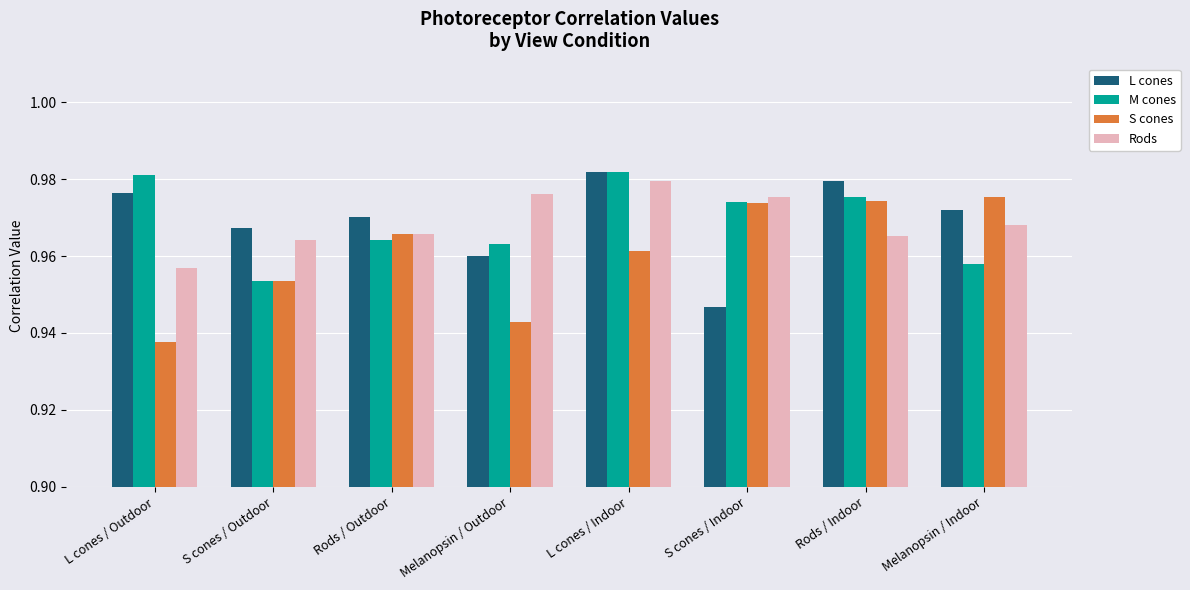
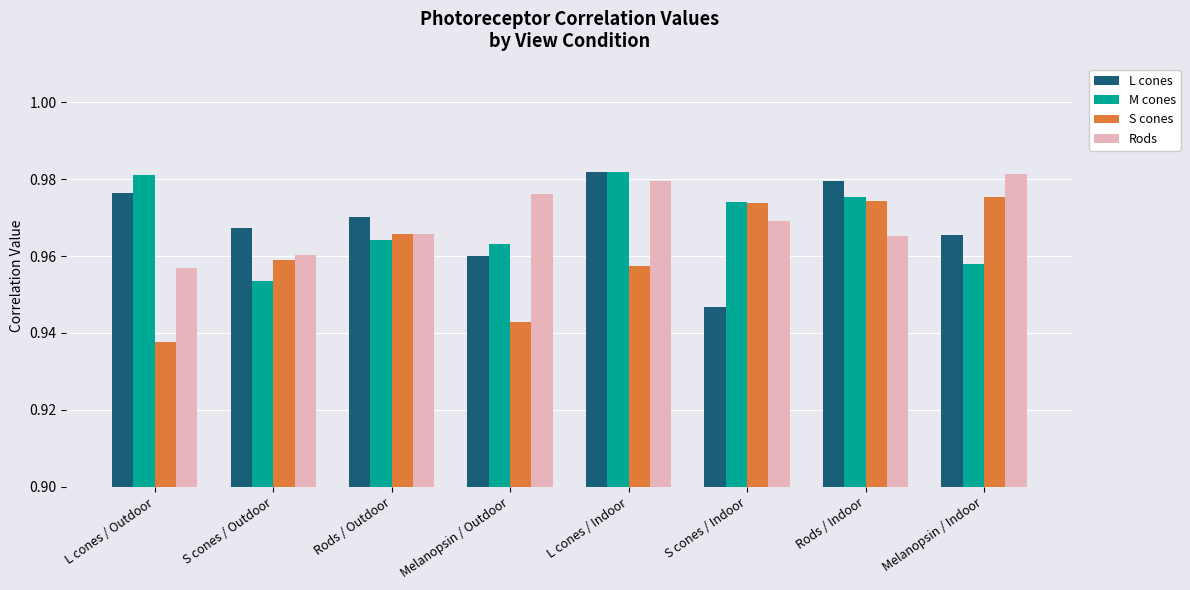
  {
    "L cones": {
      "L cones / Outdoor": 0.976,
      "S cones / Outdoor": 0.967,
      "Rods / Outdoor": 0.970,
      "Melanopsin / Outdoor": 0.960,
      "L cones / Indoor": 0.982,
      "S cones / Indoor": 0.947,
      "Rods / Indoor": 0.979,
-     "Melanopsin / Indoor": 0.972
+     "Melanopsin / Indoor": 0.965
    },
    "M cones": {
      "L cones / Outdoor": 0.981,
      "S cones / Outdoor": 0.954,
      "Rods / Outdoor": 0.964,
      "Melanopsin / Outdoor": 0.963,
      "L cones / Indoor": 0.982,
      "S cones / Indoor": 0.974,
      "Rods / Indoor": 0.975,
      "Melanopsin / Indoor": 0.958
    },
    "S cones": {
      "L cones / Outdoor": 0.938,
-     "S cones / Outdoor": 0.954,
+     "S cones / Outdoor": 0.959,
      "Rods / Outdoor": 0.966,
      "Melanopsin / Outdoor": 0.943,
-     "L cones / Indoor": 0.961,
+     "L cones / Indoor": 0.957,
      "S cones / Indoor": 0.974,
      "Rods / Indoor": 0.974,
      "Melanopsin / Indoor": 0.975
    },
    "Rods": {
      "L cones / Outdoor": 0.957,
-     "S cones / Outdoor": 0.964,
+     "S cones / Outdoor": 0.960,
      "Rods / Outdoor": 0.966,
      "Melanopsin / Outdoor": 0.976,
      "L cones / Indoor": 0.979,
-     "S cones / Indoor": 0.975,
+     "S cones / Indoor": 0.969,
      "Rods / Indoor": 0.965,
-     "Melanopsin / Indoor": 0.968
+     "Melanopsin / Indoor": 0.981
    }
  }
